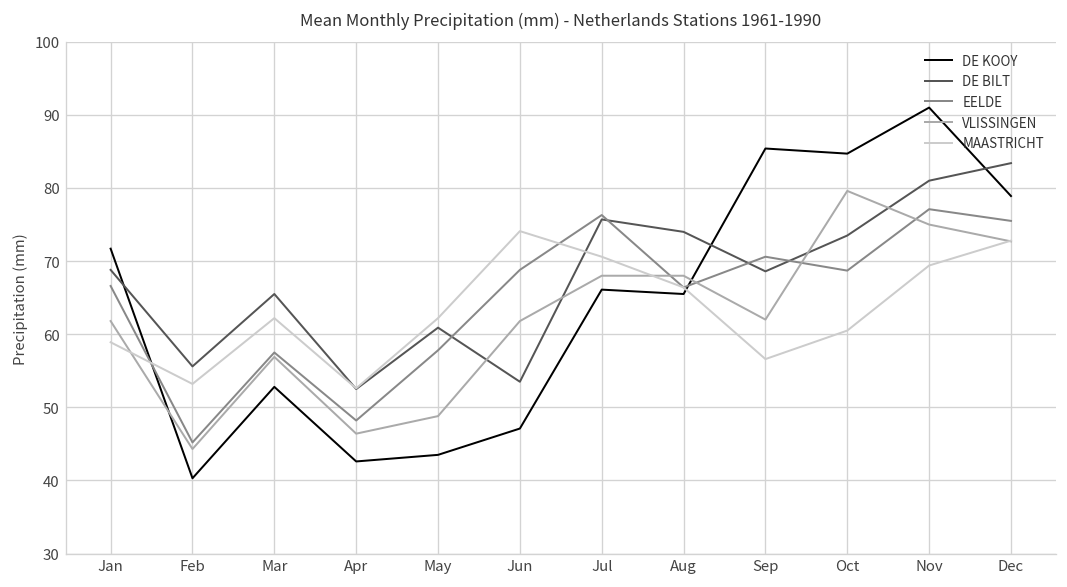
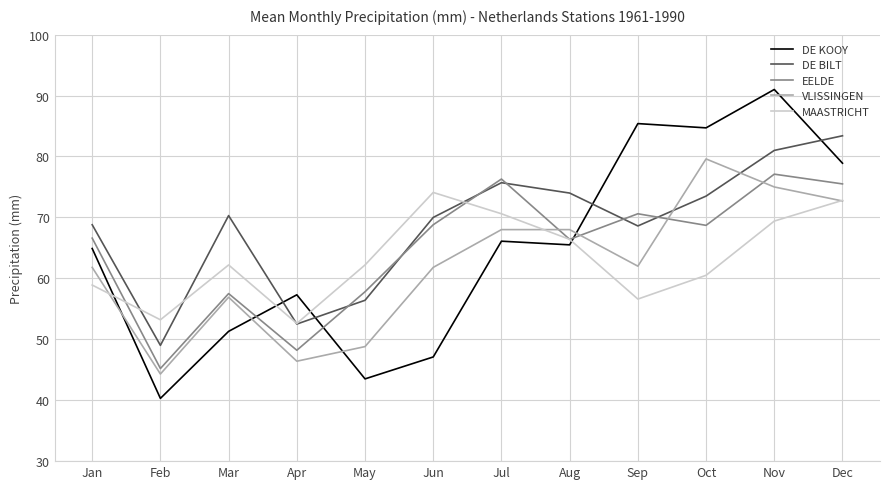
  {
    "DE KOOY": {
-     "Jan": 72,
+     "Jan": 65,
      "Feb": 40,
-     "Mar": 53,
-     "Apr": 43,
+     "Mar": 51,
+     "Apr": 57,
      "May": 44,
      "Jun": 47,
      "Jul": 66,
      "Aug": 66,
      "Sep": 85,
      "Oct": 85,
      "Nov": 91,
      "Dec": 79
    },
    "DE BILT": {
      "Jan": 69,
-     "Feb": 56,
-     "Mar": 66,
-     "May": 61,
-     "Jun": 54,
+     "Feb": 49,
+     "Mar": 70,
+     "May": 56,
+     "Jun": 70,
      "Jul": 76,
      "Aug": 74,
      "Sep": 69,
      "Oct": 74,
      "Nov": 81,
      "Dec": 83
    }
  }
